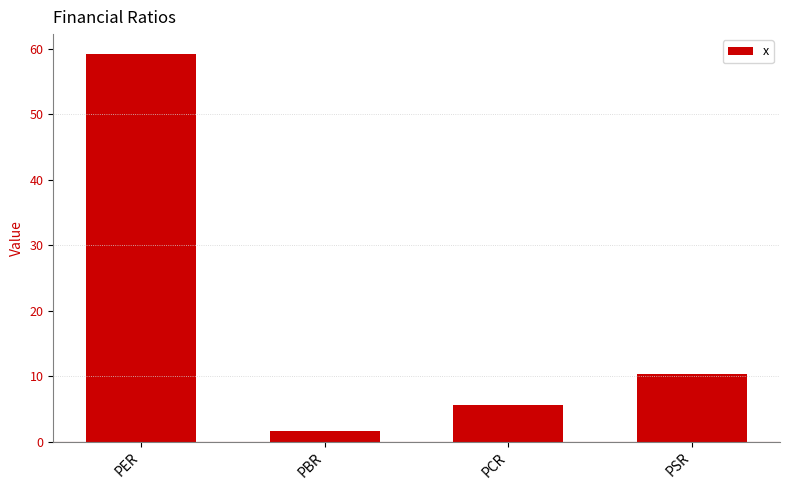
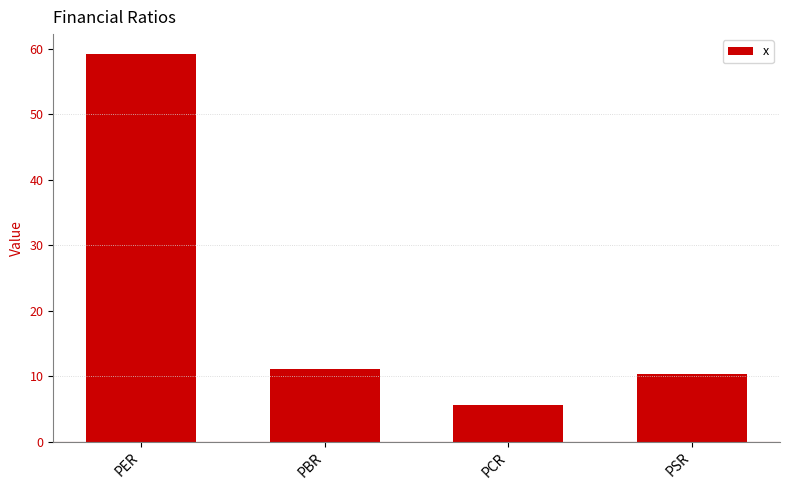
  {
    "PER": 59,
-   "PBR": 2,
+   "PBR": 11,
    "PCR": 6,
    "PSR": 10
  }
